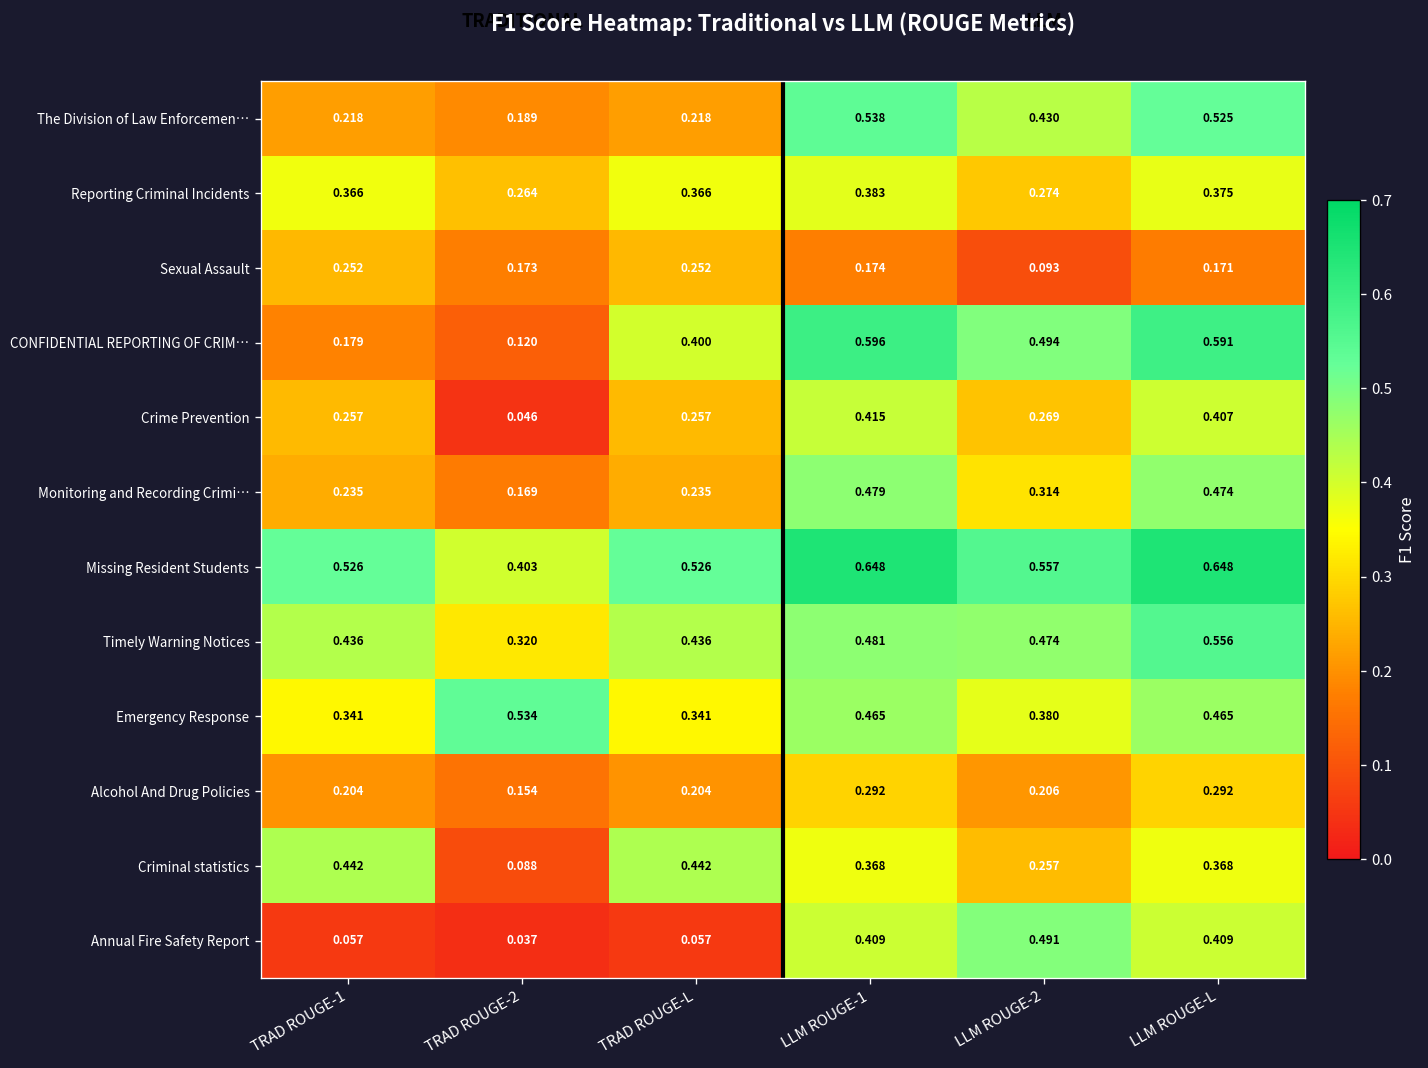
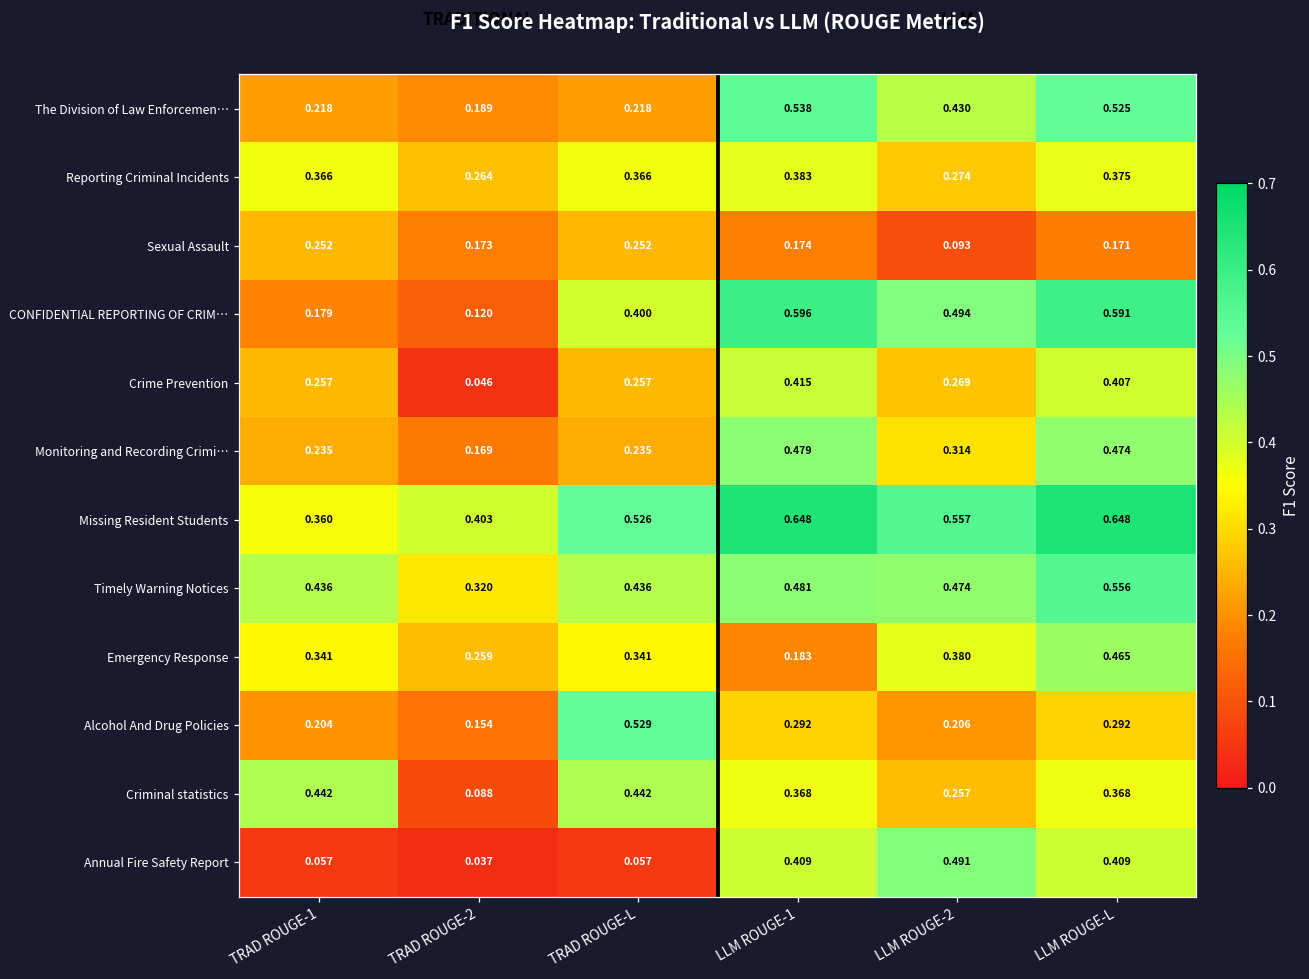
  {
    "The Division of Law Enforcemen…": {
      "TRAD ROUGE-1": 0.218,
      "TRAD ROUGE-2": 0.189,
      "TRAD ROUGE-L": 0.218,
      "LLM ROUGE-1": 0.538,
      "LLM ROUGE-2": 0.430,
      "LLM ROUGE-L": 0.525
    },
    "Reporting Criminal Incidents": {
      "TRAD ROUGE-1": 0.366,
      "TRAD ROUGE-2": 0.264,
      "TRAD ROUGE-L": 0.366,
      "LLM ROUGE-1": 0.383,
      "LLM ROUGE-2": 0.274,
      "LLM ROUGE-L": 0.375
    },
    "Sexual Assault": {
      "TRAD ROUGE-1": 0.252,
      "TRAD ROUGE-2": 0.173,
      "TRAD ROUGE-L": 0.252,
      "LLM ROUGE-1": 0.174,
      "LLM ROUGE-2": 0.093,
      "LLM ROUGE-L": 0.171
    },
    "CONFIDENTIAL REPORTING OF CRIM…": {
      "TRAD ROUGE-1": 0.179,
      "TRAD ROUGE-2": 0.120,
      "TRAD ROUGE-L": 0.400,
      "LLM ROUGE-1": 0.596,
      "LLM ROUGE-2": 0.494,
      "LLM ROUGE-L": 0.591
    },
    "Crime Prevention": {
      "TRAD ROUGE-1": 0.257,
      "TRAD ROUGE-2": 0.046,
      "TRAD ROUGE-L": 0.257,
      "LLM ROUGE-1": 0.415,
      "LLM ROUGE-2": 0.269,
      "LLM ROUGE-L": 0.407
    },
    "Monitoring and Recording Crimi…": {
      "TRAD ROUGE-1": 0.235,
      "TRAD ROUGE-2": 0.169,
      "TRAD ROUGE-L": 0.235,
      "LLM ROUGE-1": 0.479,
      "LLM ROUGE-2": 0.314,
      "LLM ROUGE-L": 0.474
    },
    "Missing Resident Students": {
-     "TRAD ROUGE-1": 0.526,
+     "TRAD ROUGE-1": 0.360,
      "TRAD ROUGE-2": 0.403,
      "TRAD ROUGE-L": 0.526,
      "LLM ROUGE-1": 0.648,
      "LLM ROUGE-2": 0.557,
      "LLM ROUGE-L": 0.648
    },
    "Timely Warning Notices": {
      "TRAD ROUGE-1": 0.436,
      "TRAD ROUGE-2": 0.320,
      "TRAD ROUGE-L": 0.436,
      "LLM ROUGE-1": 0.481,
      "LLM ROUGE-2": 0.474,
      "LLM ROUGE-L": 0.556
    },
    "Emergency Response": {
      "TRAD ROUGE-1": 0.341,
-     "TRAD ROUGE-2": 0.534,
+     "TRAD ROUGE-2": 0.259,
      "TRAD ROUGE-L": 0.341,
-     "LLM ROUGE-1": 0.465,
+     "LLM ROUGE-1": 0.183,
      "LLM ROUGE-2": 0.380,
      "LLM ROUGE-L": 0.465
    },
    "Alcohol And Drug Policies": {
      "TRAD ROUGE-1": 0.204,
      "TRAD ROUGE-2": 0.154,
-     "TRAD ROUGE-L": 0.204,
+     "TRAD ROUGE-L": 0.529,
      "LLM ROUGE-1": 0.292,
      "LLM ROUGE-2": 0.206,
      "LLM ROUGE-L": 0.292
    },
    "Criminal statistics": {
      "TRAD ROUGE-1": 0.442,
      "TRAD ROUGE-2": 0.088,
      "TRAD ROUGE-L": 0.442,
      "LLM ROUGE-1": 0.368,
      "LLM ROUGE-2": 0.257,
      "LLM ROUGE-L": 0.368
    },
    "Annual Fire Safety Report": {
      "TRAD ROUGE-1": 0.057,
      "TRAD ROUGE-2": 0.037,
      "TRAD ROUGE-L": 0.057,
      "LLM ROUGE-1": 0.409,
      "LLM ROUGE-2": 0.491,
      "LLM ROUGE-L": 0.409
    }
  }
